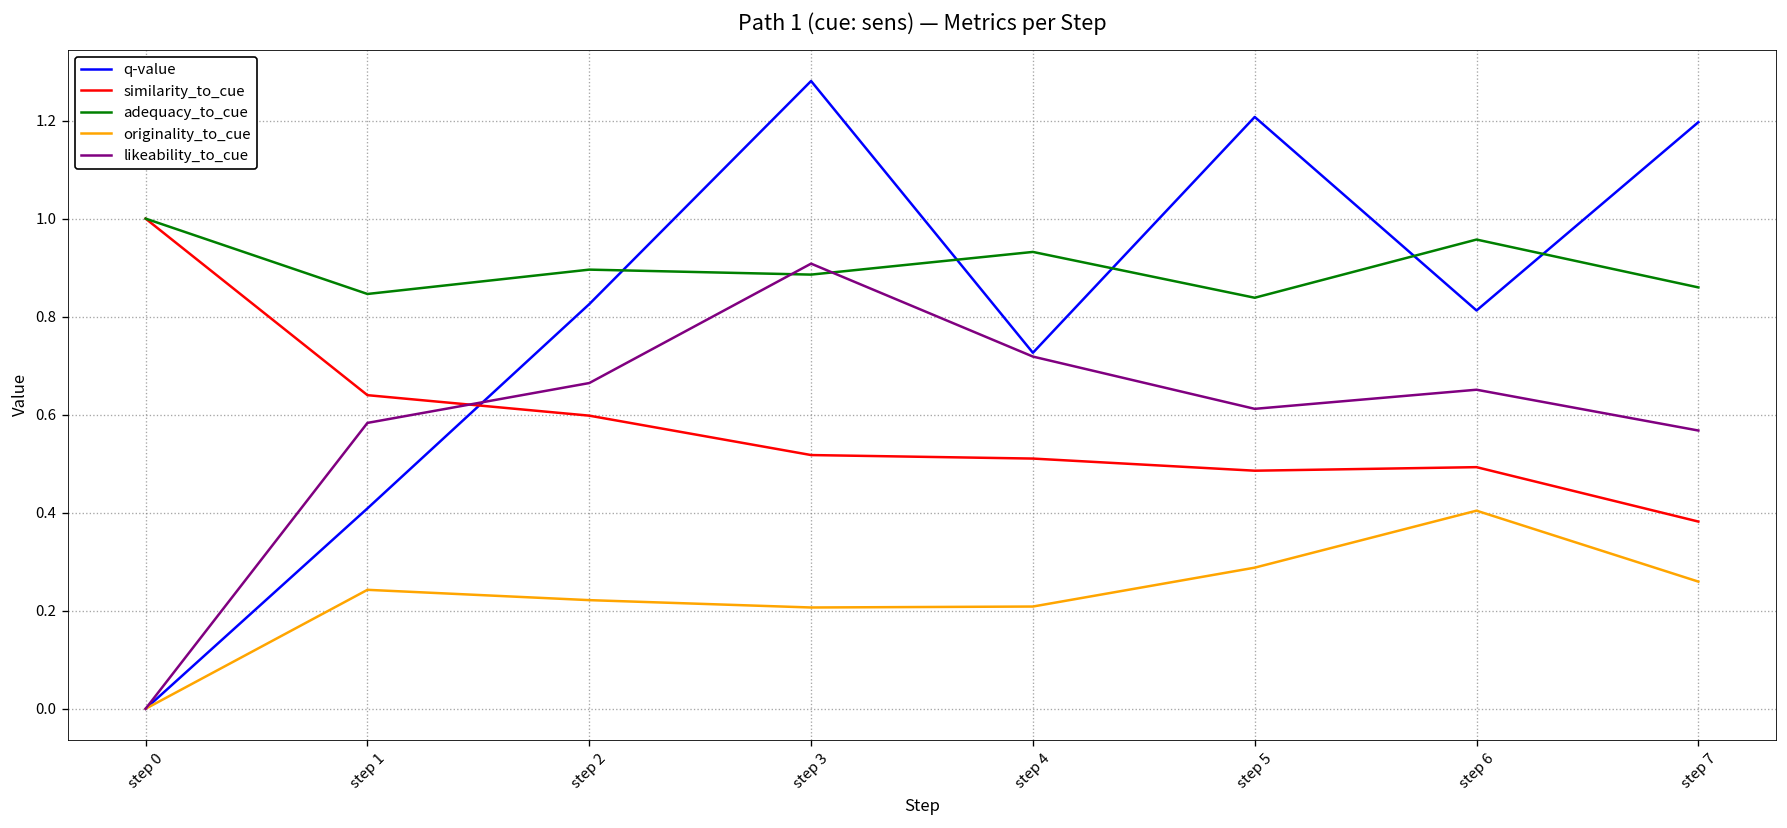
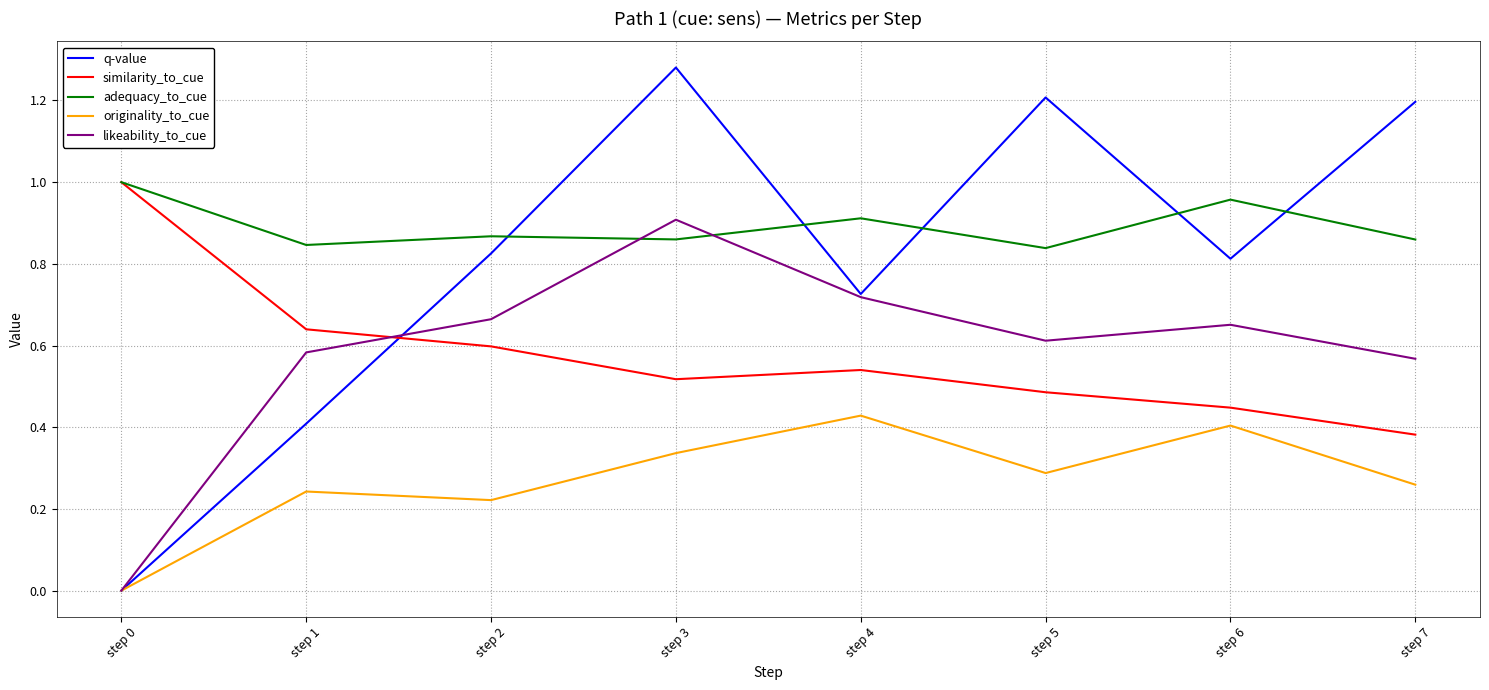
  {
    "q-value": {
      "step 1": 0.41,
      "step 2": 0.83,
      "step 3": 1.28,
      "step 4": 0.73,
      "step 5": 1.21,
      "step 6": 0.81,
      "step 7": 1.20
    },
    "similarity_to_cue": {
      "step 1": 0.64,
      "step 2": 0.60,
      "step 3": 0.52,
-     "step 4": 0.51,
+     "step 4": 0.54,
      "step 5": 0.49,
-     "step 6": 0.49,
+     "step 6": 0.45,
      "step 7": 0.38
    },
    "adequacy_to_cue": {
      "step 1": 0.85,
-     "step 2": 0.90,
-     "step 3": 0.89,
-     "step 4": 0.93,
+     "step 2": 0.87,
+     "step 3": 0.86,
+     "step 4": 0.91,
      "step 5": 0.84,
      "step 6": 0.96,
      "step 7": 0.86
    },
    "originality_to_cue": {
      "step 1": 0.24,
      "step 2": 0.22,
-     "step 3": 0.21,
-     "step 4": 0.21,
+     "step 3": 0.34,
+     "step 4": 0.43,
      "step 5": 0.29,
      "step 6": 0.40,
      "step 7": 0.26
    },
    "likeability_to_cue": {
      "step 1": 0.58,
      "step 2": 0.66,
      "step 3": 0.91,
      "step 4": 0.72,
      "step 5": 0.61,
      "step 6": 0.65,
      "step 7": 0.57
    }
  }
